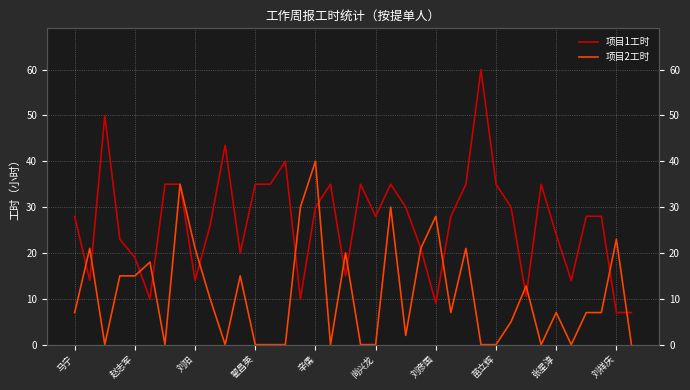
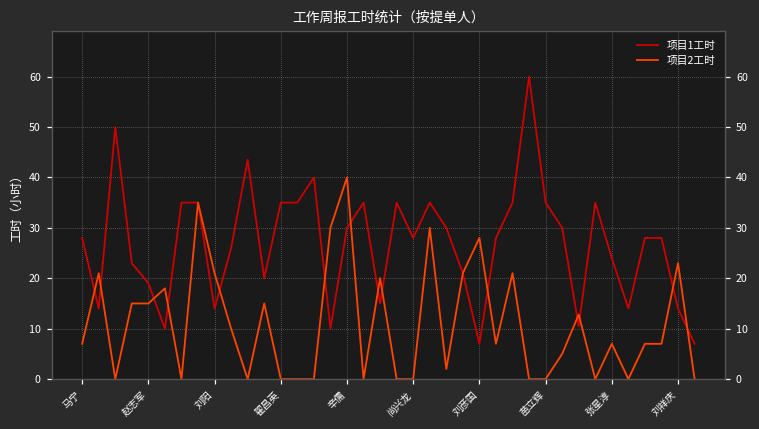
  {
    "项目1工时": {
      "马宁": 28,
      "赵志军": 19,
      "刘阳": 14,
      "翟昌英": 35,
      "辛儒": 30,
      "尚兴龙": 28,
-     "刘彦国": 9,
+     "刘彦国": 7,
      "苗立辉": 35,
      "张星淳": 24,
-     "刘祥庆": 7
+     "刘祥庆": 14
    },
    "项目2工时": {
      "马宁": 7,
      "赵志军": 15,
      "刘阳": 21,
      "翟昌英": 0,
      "辛儒": 40,
      "尚兴龙": 0,
      "刘彦国": 28,
      "苗立辉": 0,
      "张星淳": 7,
      "刘祥庆": 23
    }
  }
